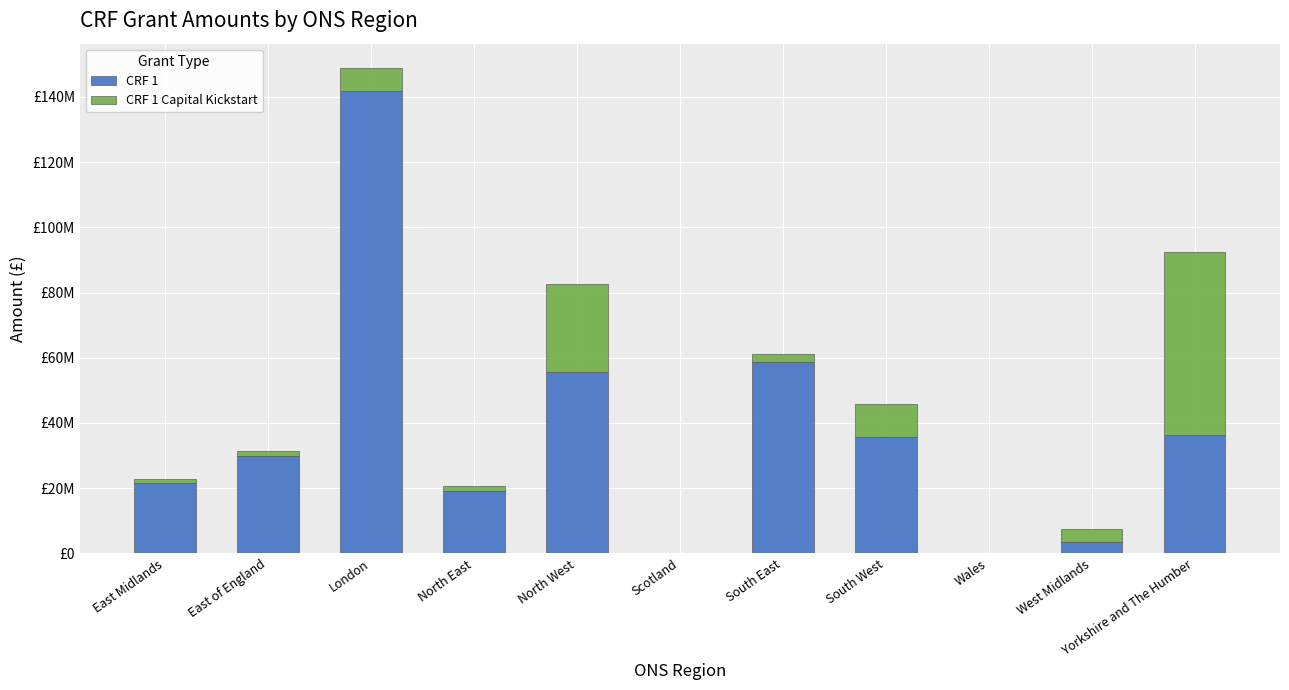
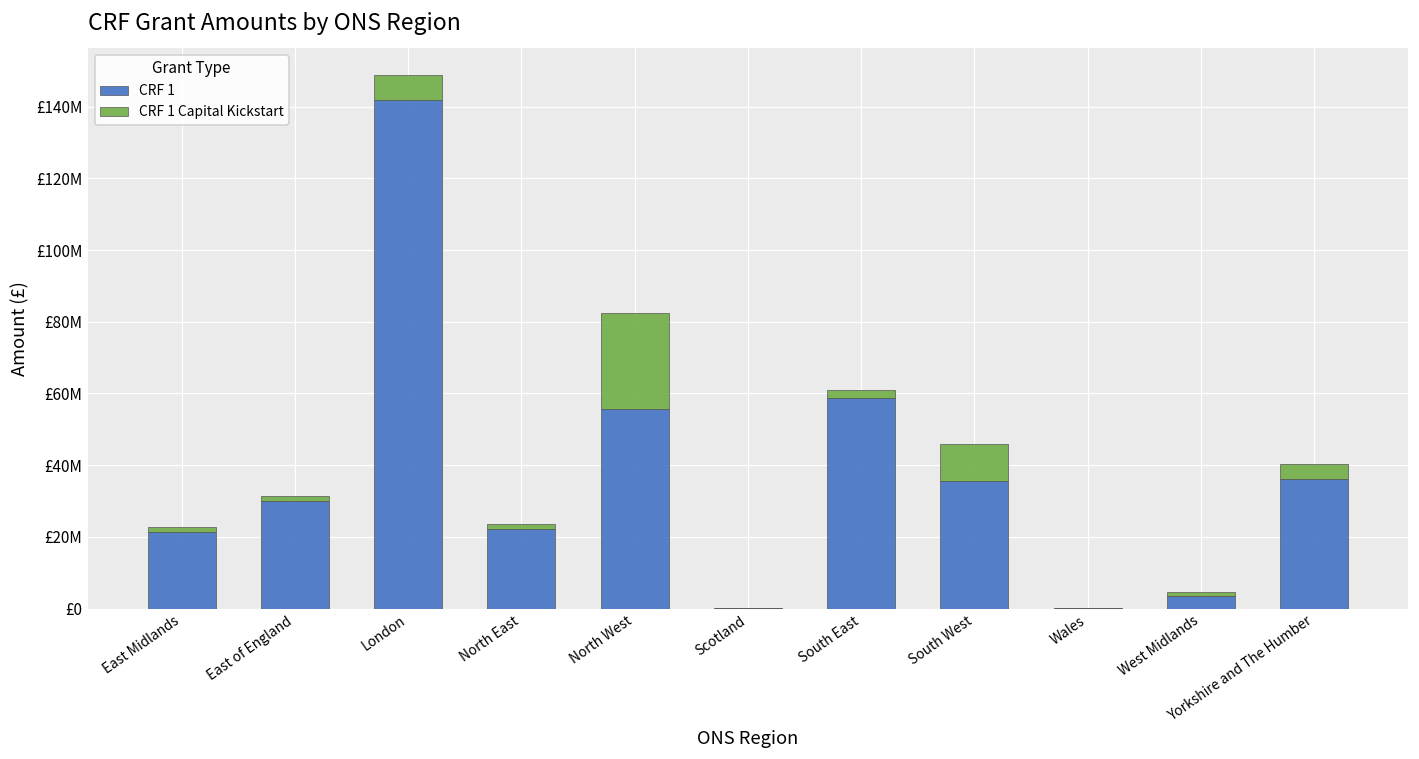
  {
    "CRF 1": {
      "East Midlands": "£22000000",
      "East of England": "£30000000",
      "London": "£142000000",
-     "North East": "£19000000",
+     "North East": "£22000000",
      "North West": "£56000000",
      "South East": "£59000000",
      "South West": "£36000000",
      "West Midlands": "£3000000",
      "Yorkshire and The Humber": "£36000000"
    },
    "CRF 1 Capital Kickstart": {
      "East Midlands": "£1000000",
      "East of England": "£2000000",
      "London": "£7000000",
      "North East": "£1000000",
      "North West": "£27000000",
      "Scotland": "£0",
      "South East": "£2000000",
      "South West": "£10000000",
      "Wales": "£0",
-     "West Midlands": "£4000000",
-     "Yorkshire and The Humber": "£56000000"
+     "West Midlands": "£1000000",
+     "Yorkshire and The Humber": "£4000000"
    }
  }
